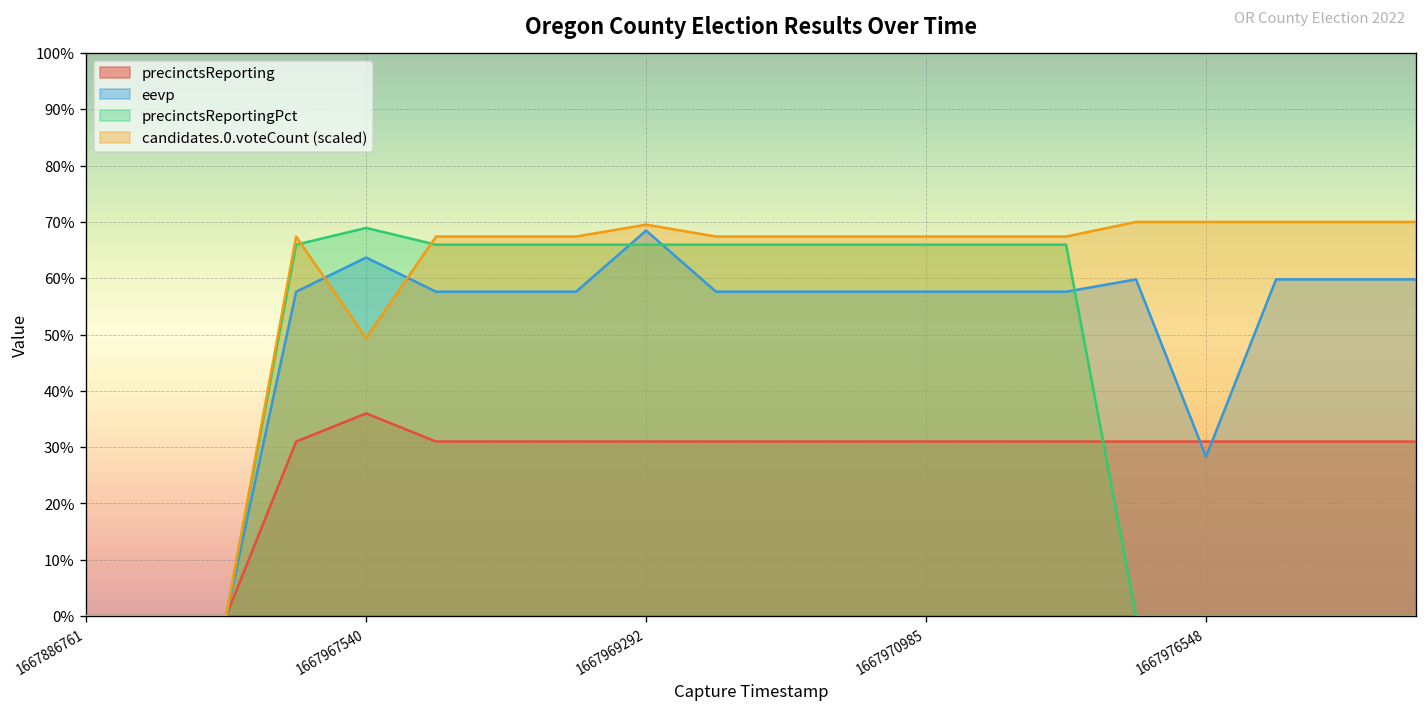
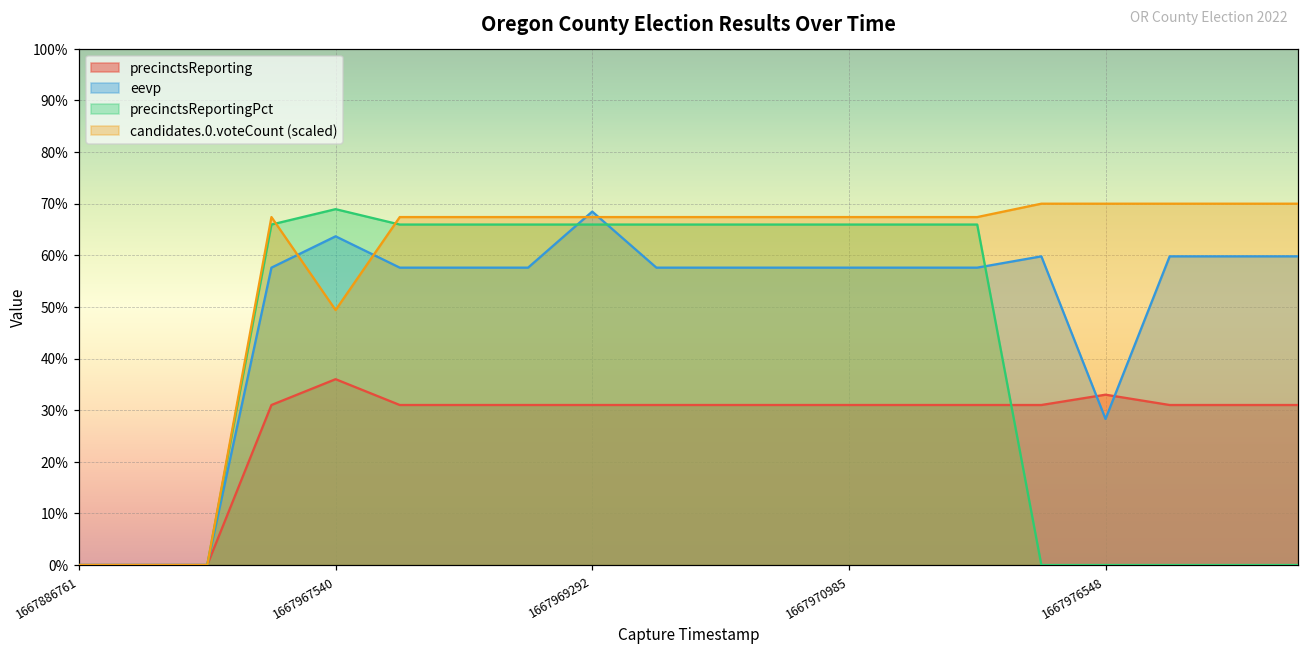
  {
    "precinctsReporting": {
      "1667967540": "36%",
      "1667969292": "31%",
      "1667970985": "31%",
-     "1667976548": "31%"
+     "1667976548": "33%"
    },
    "eevp": {
      "1667967540": "64%",
      "1667969292": "68%",
      "1667970985": "58%",
      "1667976548": "28%"
    },
    "precinctsReportingPct": {
      "1667967540": "69%",
      "1667969292": "66%",
      "1667970985": "66%",
      "1667976548": "0%"
    },
    "candidates.0.voteCount (scaled)": {
      "1667967540": "49%",
-     "1667969292": "70%",
+     "1667969292": "67%",
      "1667970985": "67%",
      "1667976548": "70%"
    }
  }
